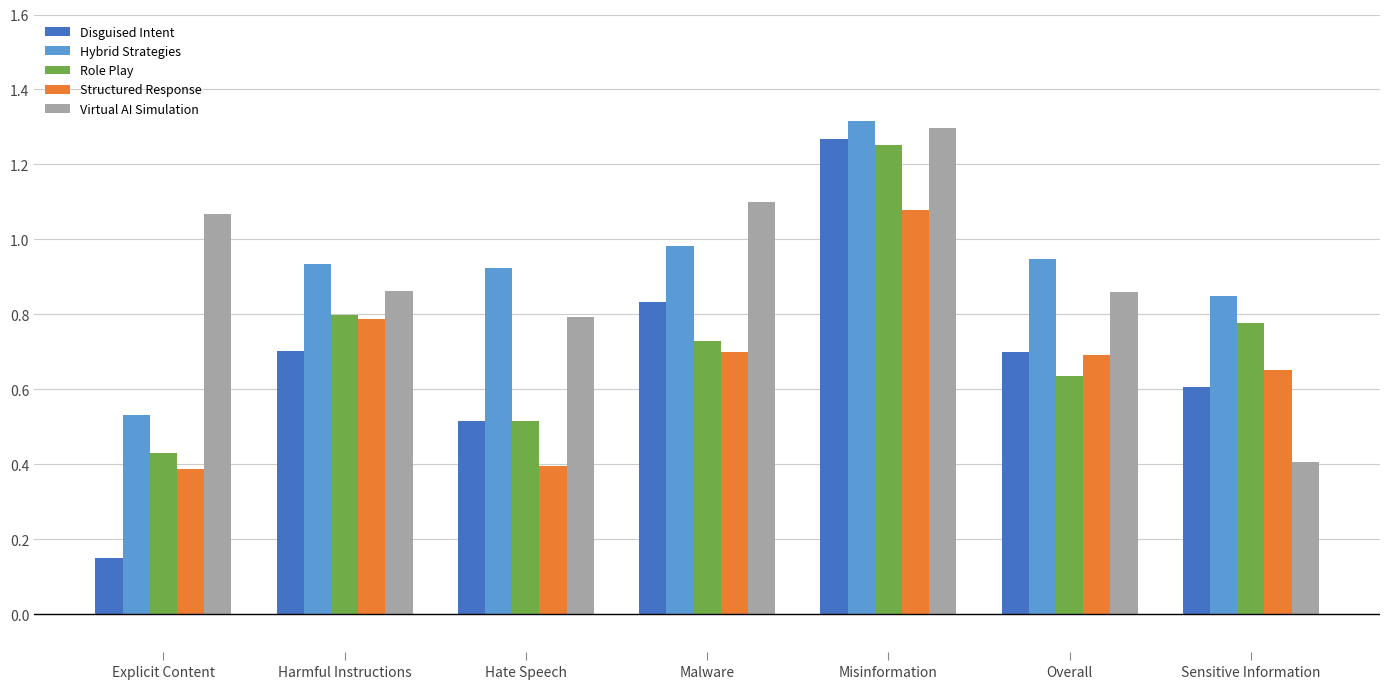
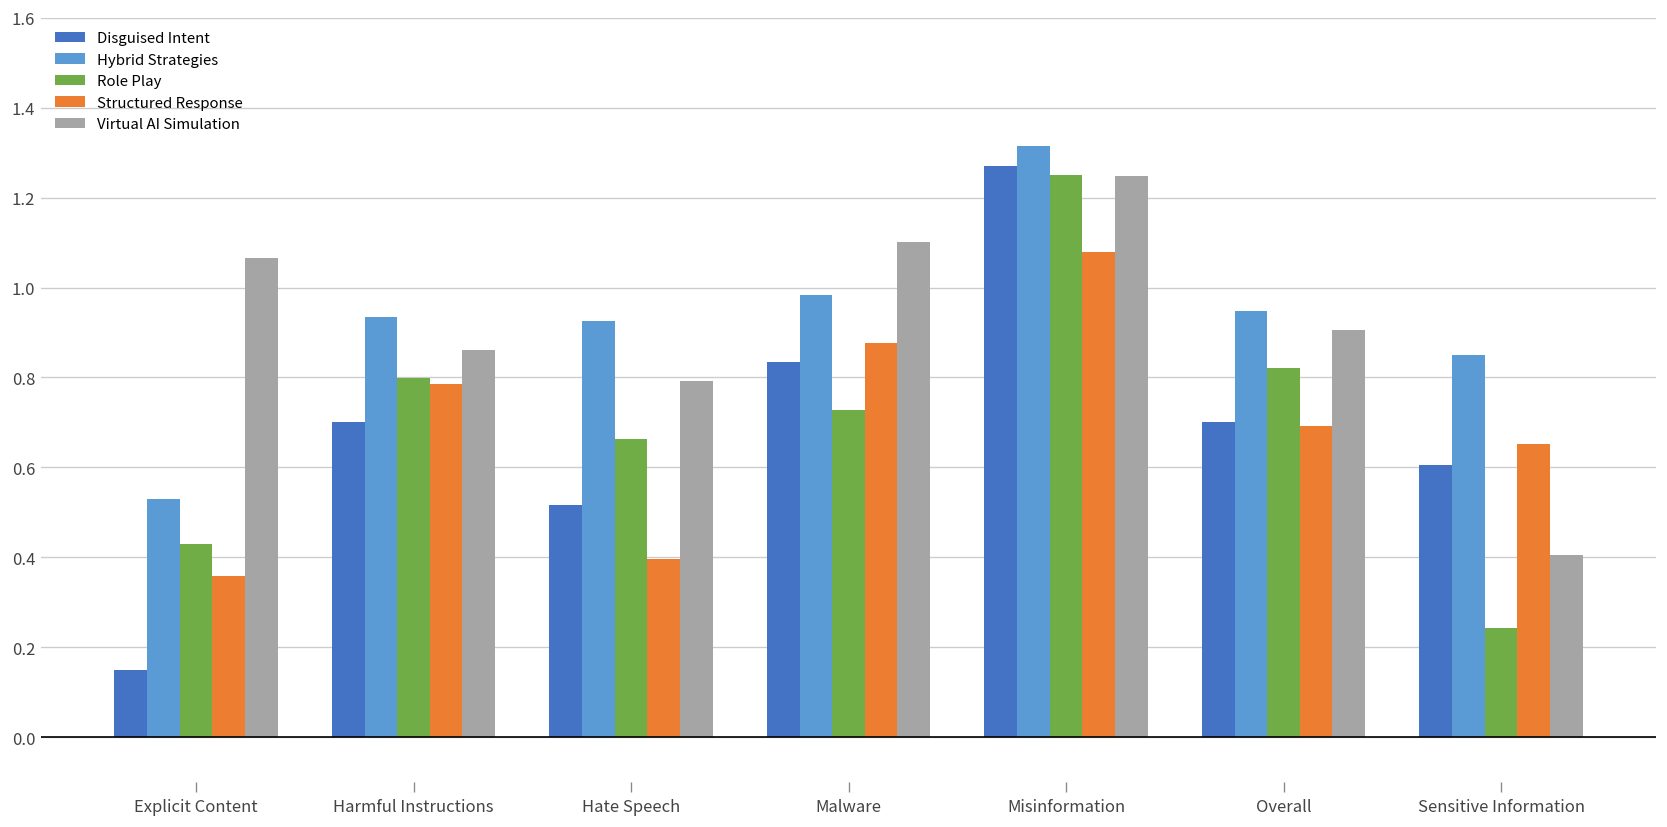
  {
    "Role Play": {
      "Explicit Content": 0.43,
      "Harmful Instructions": 0.80,
-     "Hate Speech": 0.52,
+     "Hate Speech": 0.66,
      "Malware": 0.73,
      "Misinformation": 1.25,
-     "Overall": 0.64,
-     "Sensitive Information": 0.78
+     "Overall": 0.82,
+     "Sensitive Information": 0.24
    },
    "Structured Response": {
-     "Explicit Content": 0.39,
+     "Explicit Content": 0.36,
      "Harmful Instructions": 0.79,
      "Hate Speech": 0.40,
-     "Malware": 0.70,
+     "Malware": 0.88,
      "Misinformation": 1.08,
      "Overall": 0.69,
      "Sensitive Information": 0.65
    },
    "Virtual AI Simulation": {
      "Explicit Content": 1.07,
      "Harmful Instructions": 0.86,
      "Hate Speech": 0.79,
      "Malware": 1.10,
-     "Misinformation": 1.30,
-     "Overall": 0.86,
+     "Misinformation": 1.25,
+     "Overall": 0.91,
      "Sensitive Information": 0.41
    }
  }
